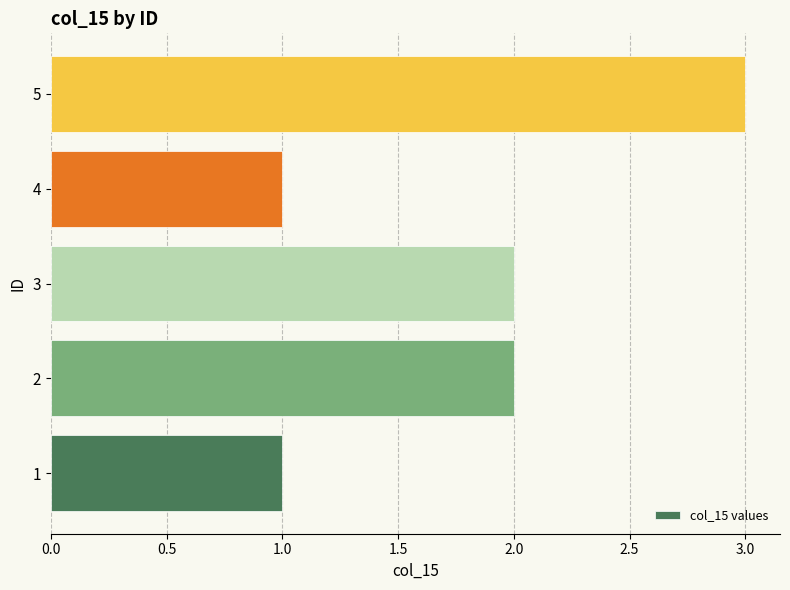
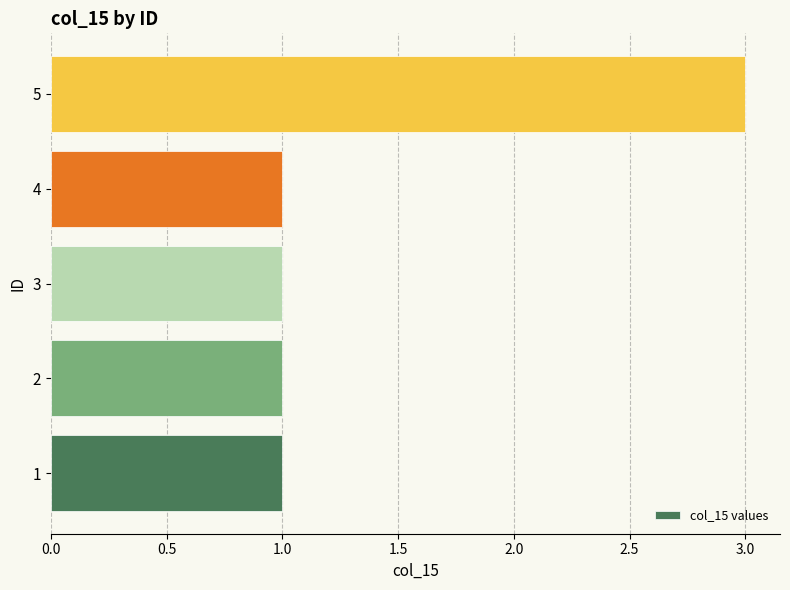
  {
    "5": 3,
    "4": 1,
-   "3": 2,
-   "2": 2,
+   "3": 1,
+   "2": 1,
    "1": 1
  }
